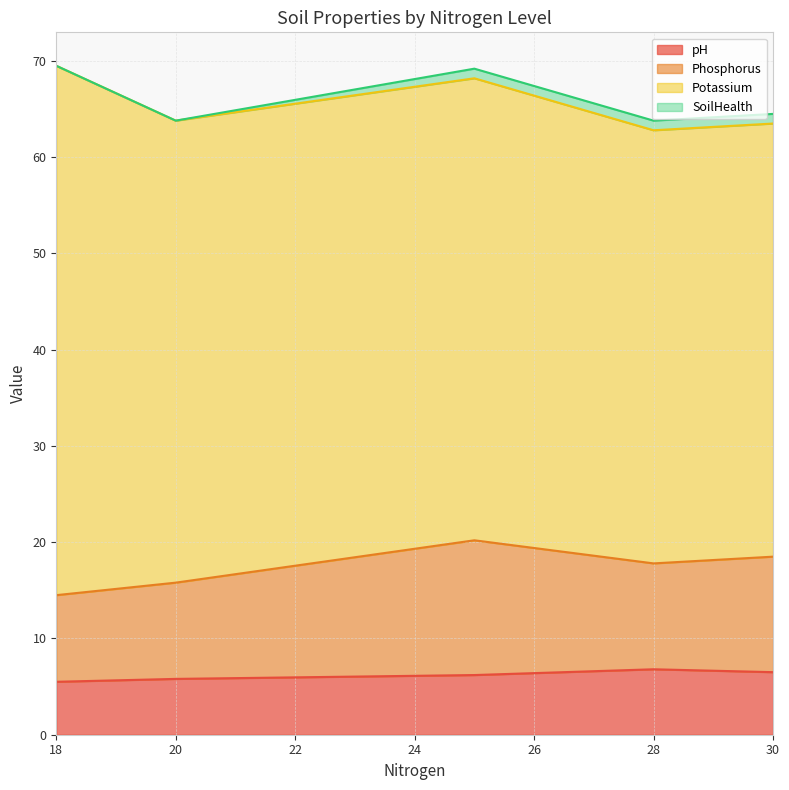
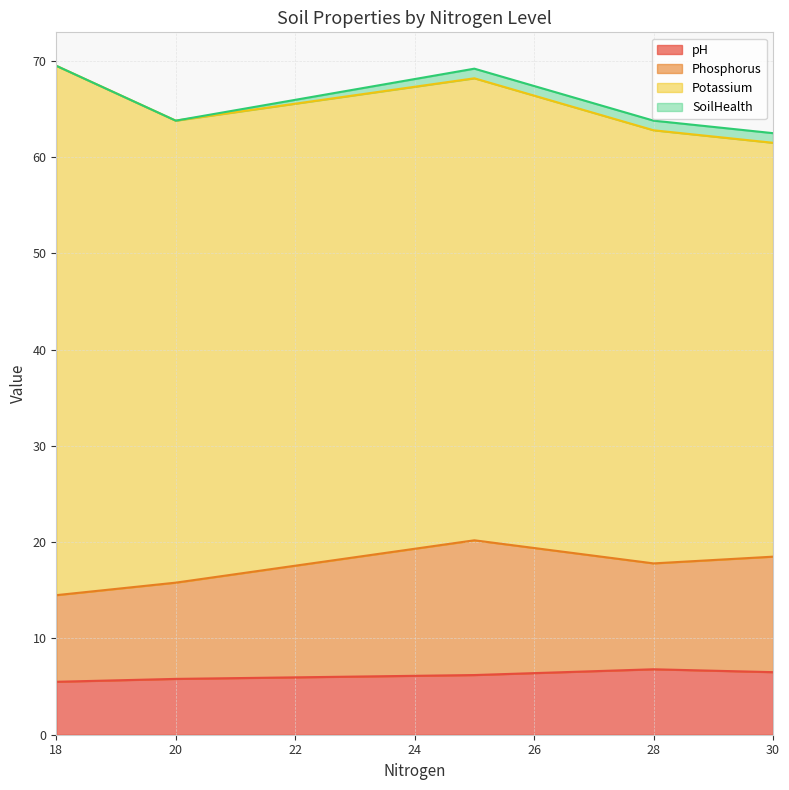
  {
    "Potassium": {
      "28": 45,
-     "30": 45
+     "30": 43
    },
    "SoilHealth": {
      "28": 1,
      "30": 1
    }
  }
